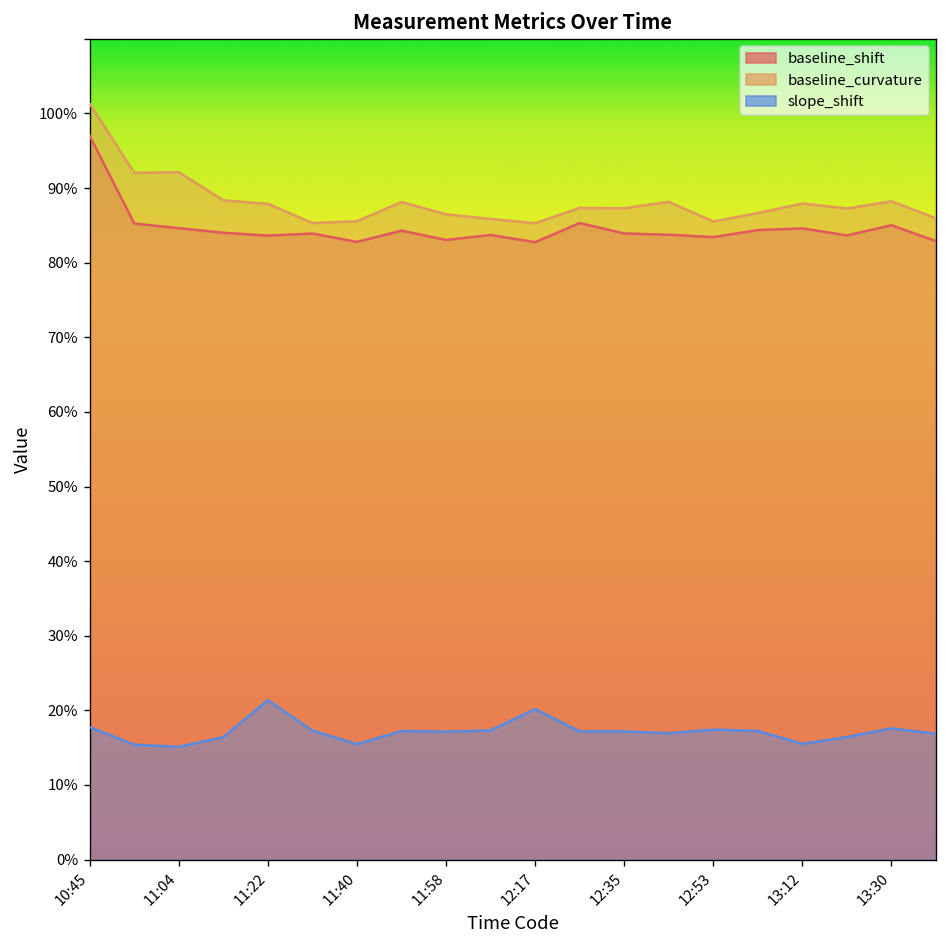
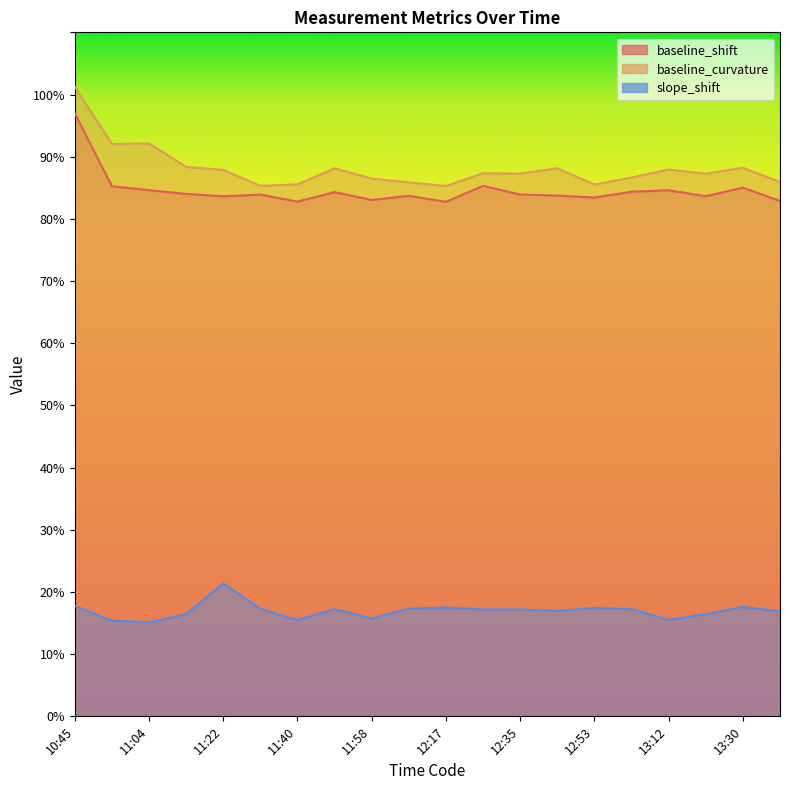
  {
    "slope_shift": {
      "10:45": "18%",
      "11:04": "15%",
      "11:22": "21%",
      "11:40": "15%",
-     "11:58": "17%",
-     "12:17": "20%",
+     "11:58": "16%",
+     "12:17": "17%",
      "12:35": "17%",
      "12:53": "17%",
      "13:12": "16%",
      "13:30": "18%"
    }
  }
